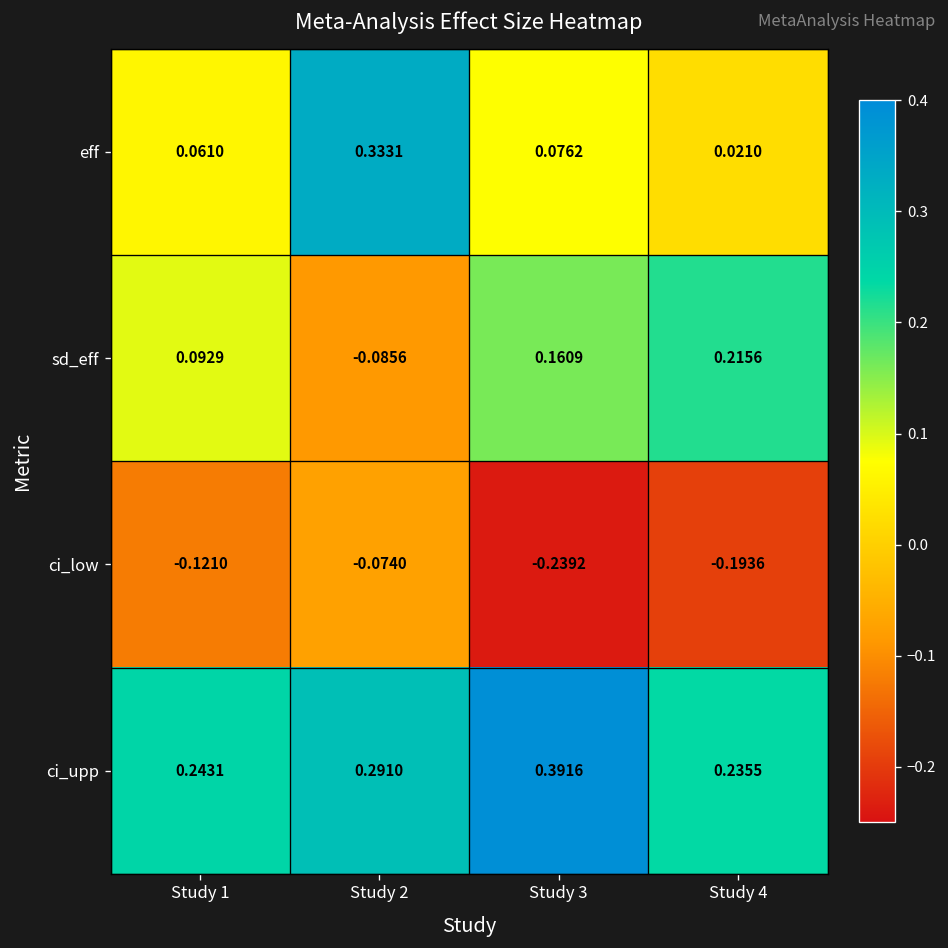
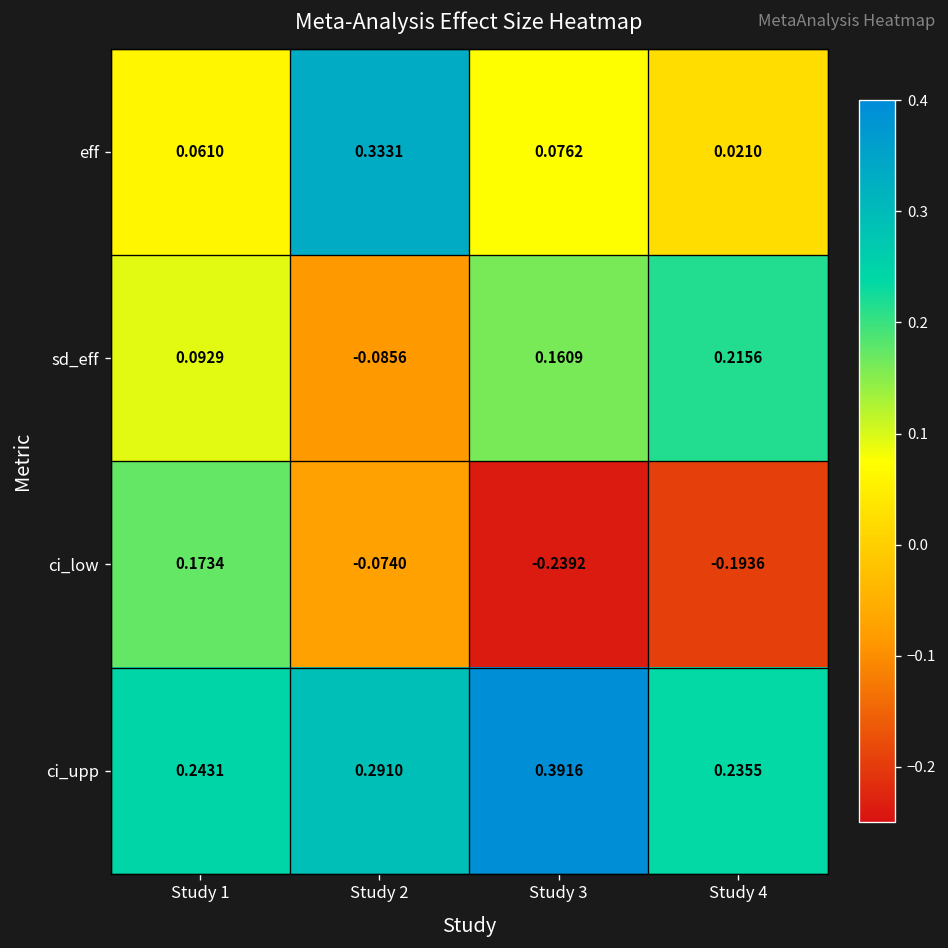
  {
    "eff": {
      "Study 1": 0.0610,
      "Study 2": 0.3331,
      "Study 3": 0.0762,
      "Study 4": 0.0210
    },
    "sd_eff": {
      "Study 1": 0.0929,
      "Study 2": -0.0856,
      "Study 3": 0.1609,
      "Study 4": 0.2156
    },
    "ci_low": {
-     "Study 1": -0.1210,
+     "Study 1": 0.1734,
      "Study 2": -0.0740,
      "Study 3": -0.2392,
      "Study 4": -0.1936
    },
    "ci_upp": {
      "Study 1": 0.2431,
      "Study 2": 0.2910,
      "Study 3": 0.3916,
      "Study 4": 0.2355
    }
  }
